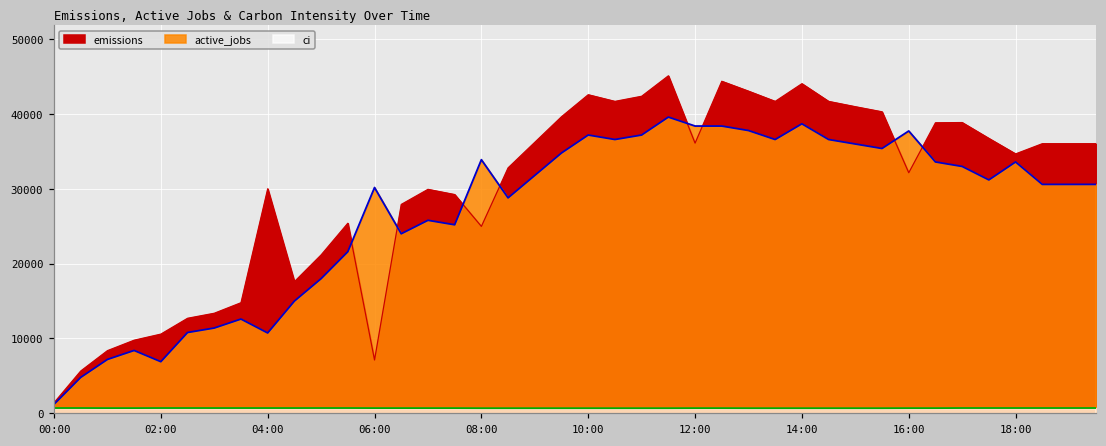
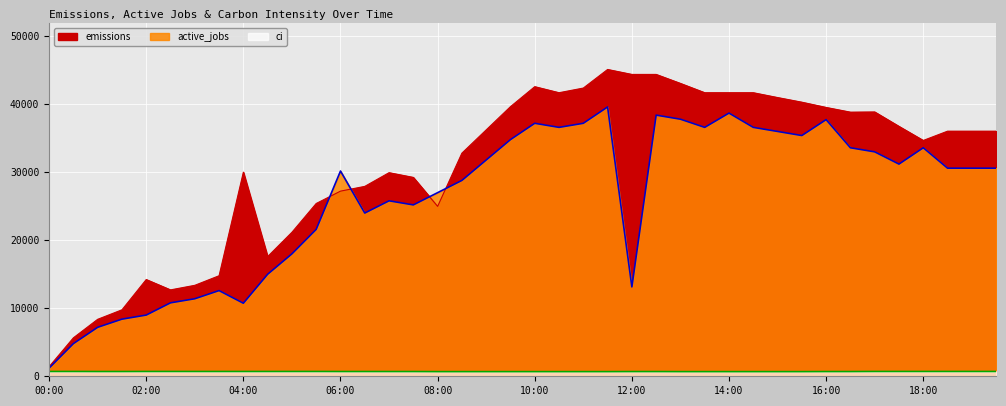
  {
    "emissions": {
-     "02:00": 11000,
+     "02:00": 14000,
      "04:00": 30000,
-     "06:00": 7000,
+     "06:00": 27000,
      "08:00": 25000,
      "10:00": 43000,
-     "12:00": 36000,
-     "14:00": 44000,
-     "16:00": 32000,
+     "12:00": 44000,
+     "14:00": 42000,
+     "16:00": 40000,
      "18:00": 35000
    },
    "active_jobs": {
-     "02:00": 7000,
+     "02:00": 9000,
      "04:00": 11000,
      "06:00": 30000,
-     "08:00": 34000,
+     "08:00": 27000,
      "10:00": 37000,
-     "12:00": 38000,
+     "12:00": 13000,
      "14:00": 39000,
      "16:00": 38000,
      "18:00": 34000
    },
    "ci": {
      "00:00": 1000,
      "02:00": 1000,
      "04:00": 1000,
      "06:00": 1000,
      "08:00": 1000,
      "10:00": 1000,
      "12:00": 1000,
      "14:00": 1000,
      "16:00": 1000,
      "18:00": 1000
    }
  }
